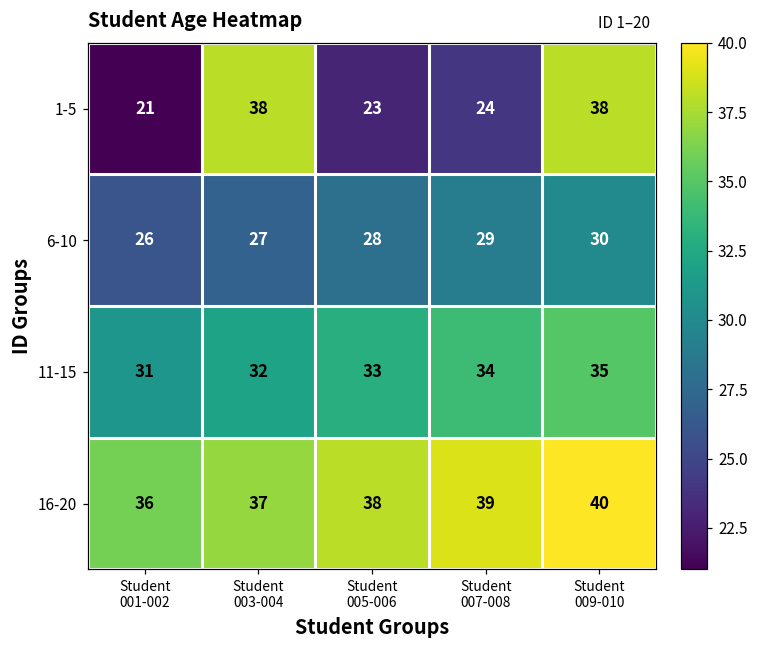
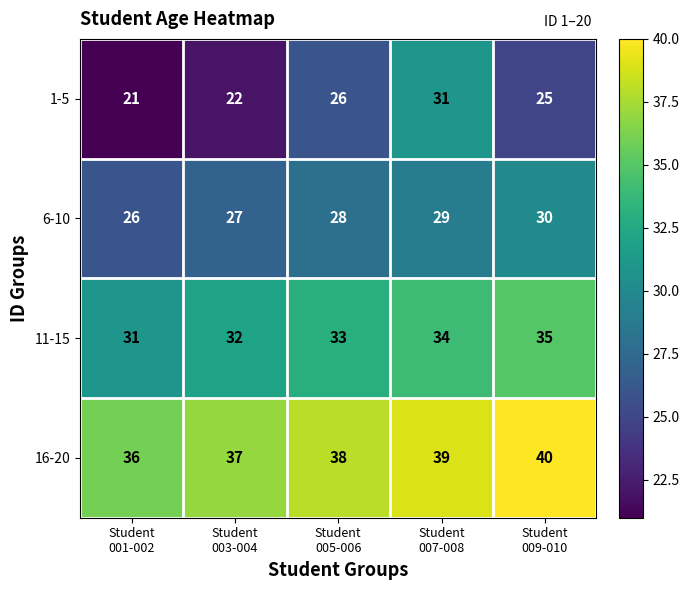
  {
    "1-5": {
      "Student 001-002": 21,
-     "Student 003-004": 38,
-     "Student 005-006": 23,
-     "Student 007-008": 24,
-     "Student 009-010": 38
+     "Student 003-004": 22,
+     "Student 005-006": 26,
+     "Student 007-008": 31,
+     "Student 009-010": 25
    },
    "6-10": {
      "Student 001-002": 26,
      "Student 003-004": 27,
      "Student 005-006": 28,
      "Student 007-008": 29,
      "Student 009-010": 30
    },
    "11-15": {
      "Student 001-002": 31,
      "Student 003-004": 32,
      "Student 005-006": 33,
      "Student 007-008": 34,
      "Student 009-010": 35
    },
    "16-20": {
      "Student 001-002": 36,
      "Student 003-004": 37,
      "Student 005-006": 38,
      "Student 007-008": 39,
      "Student 009-010": 40
    }
  }
